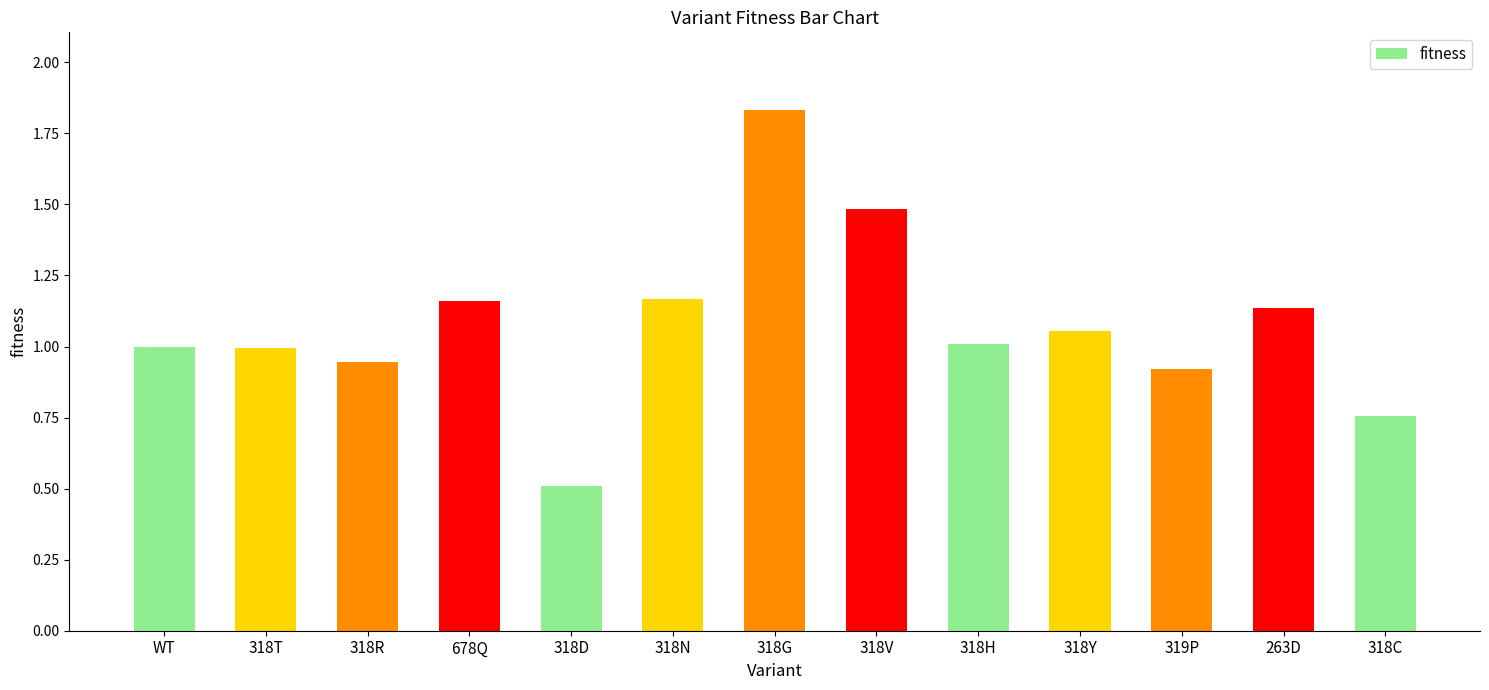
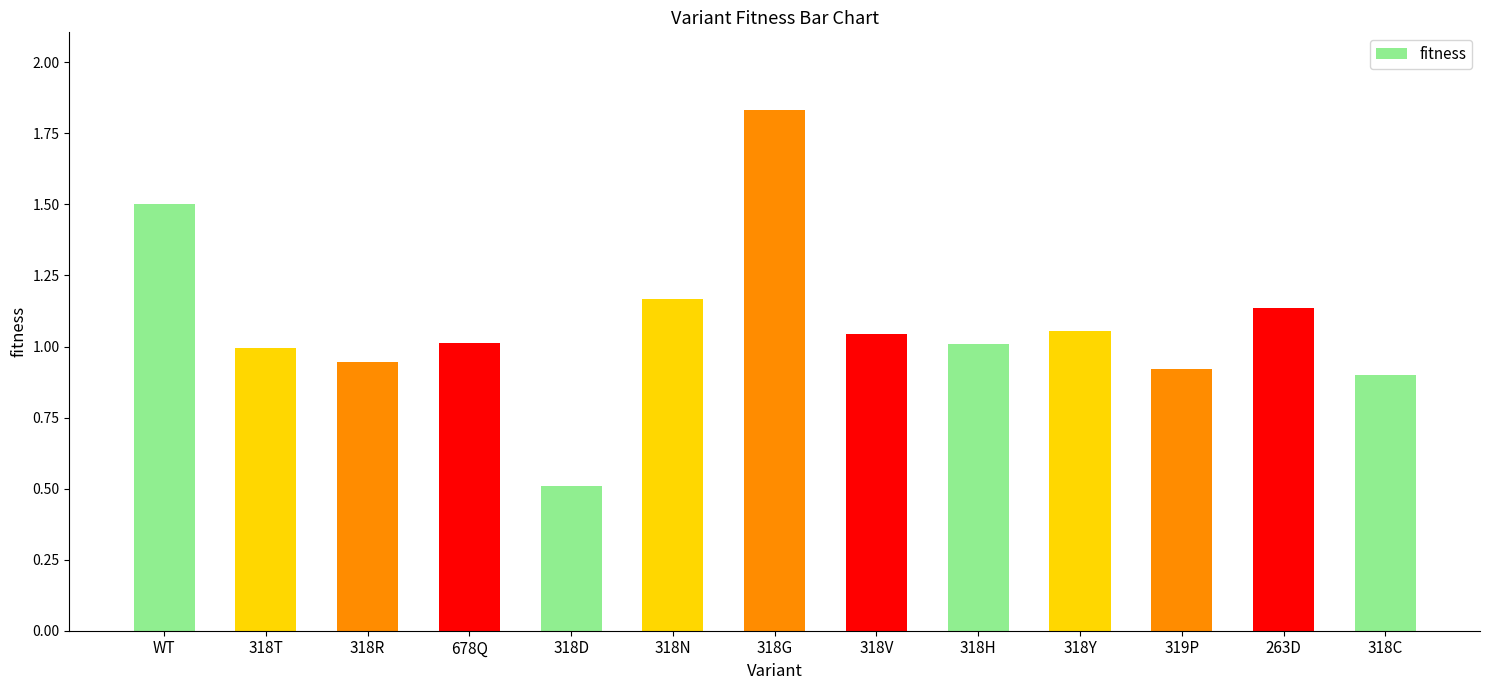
  {
-   "WT": 1.0,
+   "WT": 1.5,
    "318T": 1.00,
    "318R": 0.94,
-   "678Q": 1.16,
+   "678Q": 1.01,
    "318D": 0.51,
    "318N": 1.17,
    "318G": 1.83,
-   "318V": 1.48,
+   "318V": 1.05,
    "318H": 1.01,
    "318Y": 1.05,
    "319P": 0.92,
    "263D": 1.14,
-   "318C": 0.75
+   "318C": 0.90
  }
